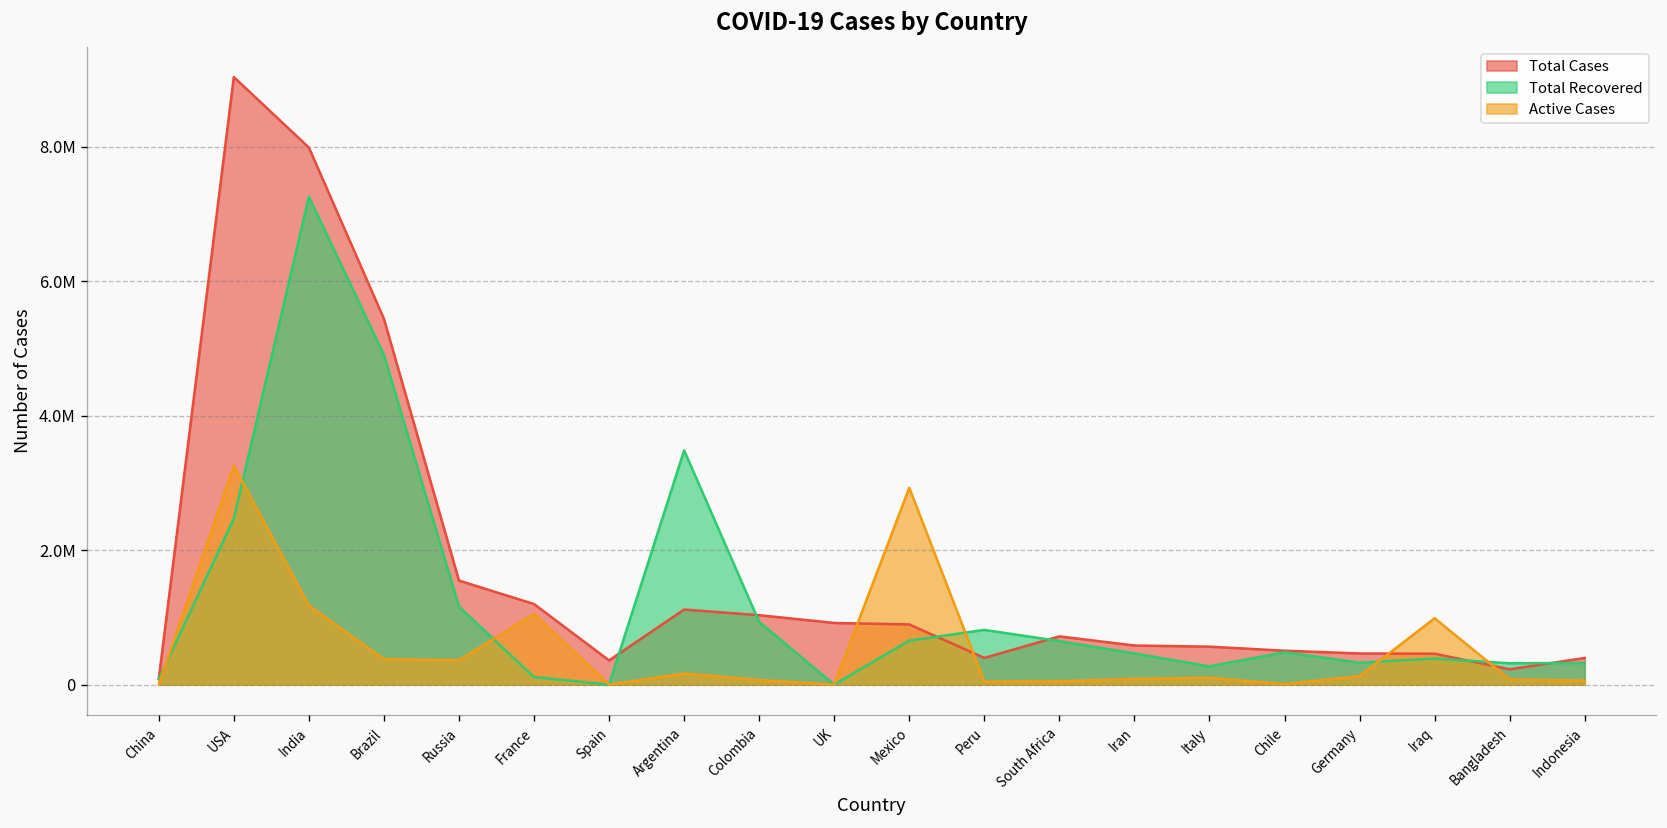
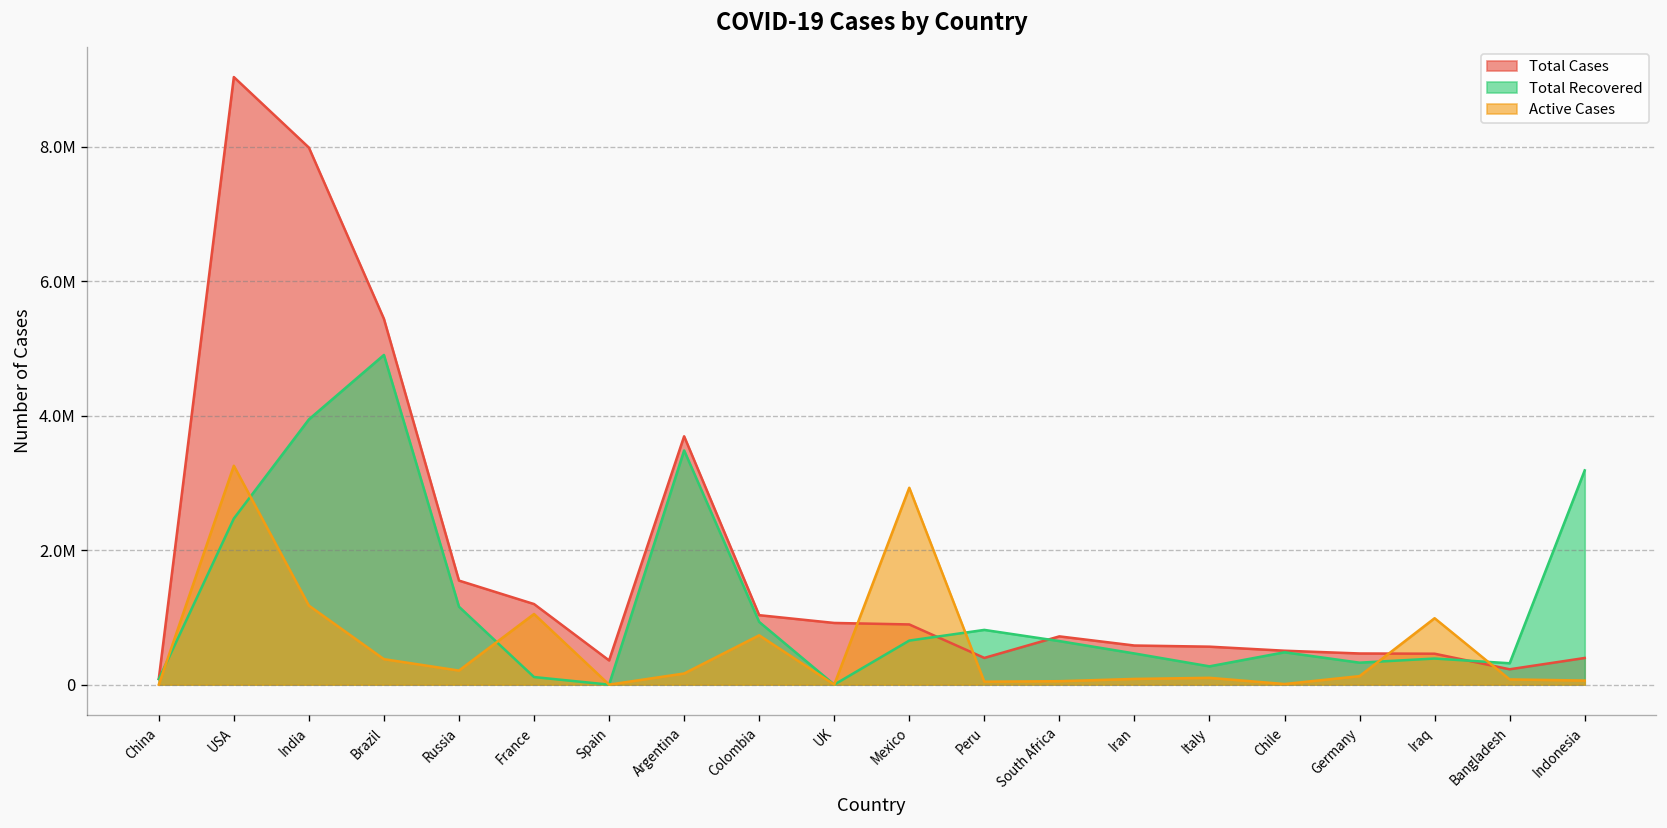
  {
    "Total Cases": {
      "USA": 9000000,
      "India": 8000000,
      "Brazil": 5400000,
      "Russia": 1500000,
      "France": 1200000,
      "Spain": 400000,
-     "Argentina": 1100000,
+     "Argentina": 3700000,
      "Colombia": 1000000,
      "UK": 900000,
      "Mexico": 900000,
      "Peru": 400000,
      "South Africa": 700000,
      "Iran": 600000,
      "Italy": 600000,
      "Germany": 500000,
      "Iraq": 500000,
      "Bangladesh": 200000,
      "Indonesia": 400000
    },
    "Total Recovered": {
      "USA": 2500000,
-     "India": 7300000,
+     "India": 3900000,
      "Brazil": 4900000,
      "Russia": 1200000,
      "France": 100000,
      "Argentina": 3500000,
      "Colombia": 900000,
      "Mexico": 700000,
      "Peru": 800000,
      "South Africa": 600000,
      "Iran": 500000,
      "Italy": 300000,
      "Germany": 300000,
      "Iraq": 400000,
      "Bangladesh": 300000,
-     "Indonesia": 300000
+     "Indonesia": 3200000
    },
    "Active Cases": {
      "China": 0,
      "USA": 3300000,
      "India": 1200000,
      "Brazil": 400000,
-     "Russia": 400000,
+     "Russia": 200000,
      "France": 1100000,
      "Argentina": 200000,
-     "Colombia": 100000,
+     "Colombia": 700000,
      "Mexico": 2900000,
      "Peru": 0,
      "South Africa": 100000,
      "Iran": 100000,
      "Italy": 100000,
      "Chile": 0,
      "Germany": 100000,
      "Iraq": 1000000,
      "Bangladesh": 100000,
      "Indonesia": 100000
    }
  }
